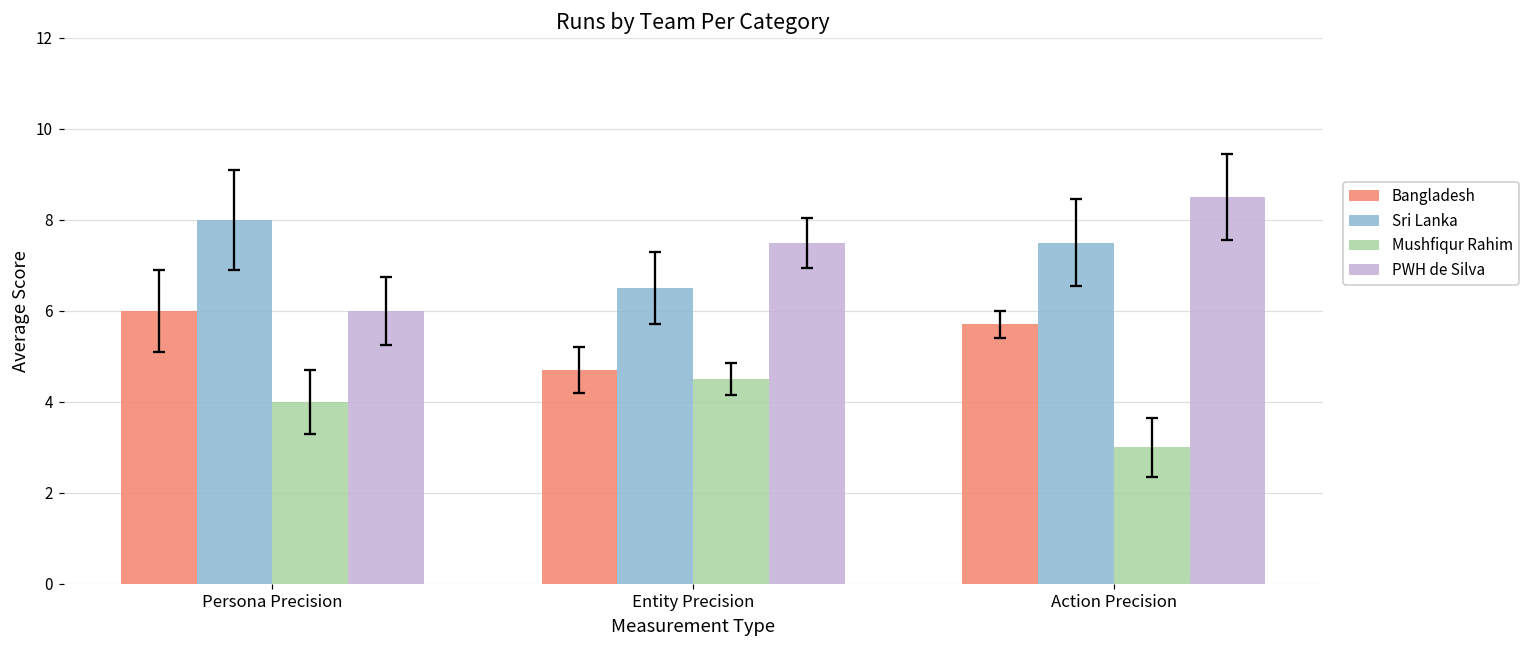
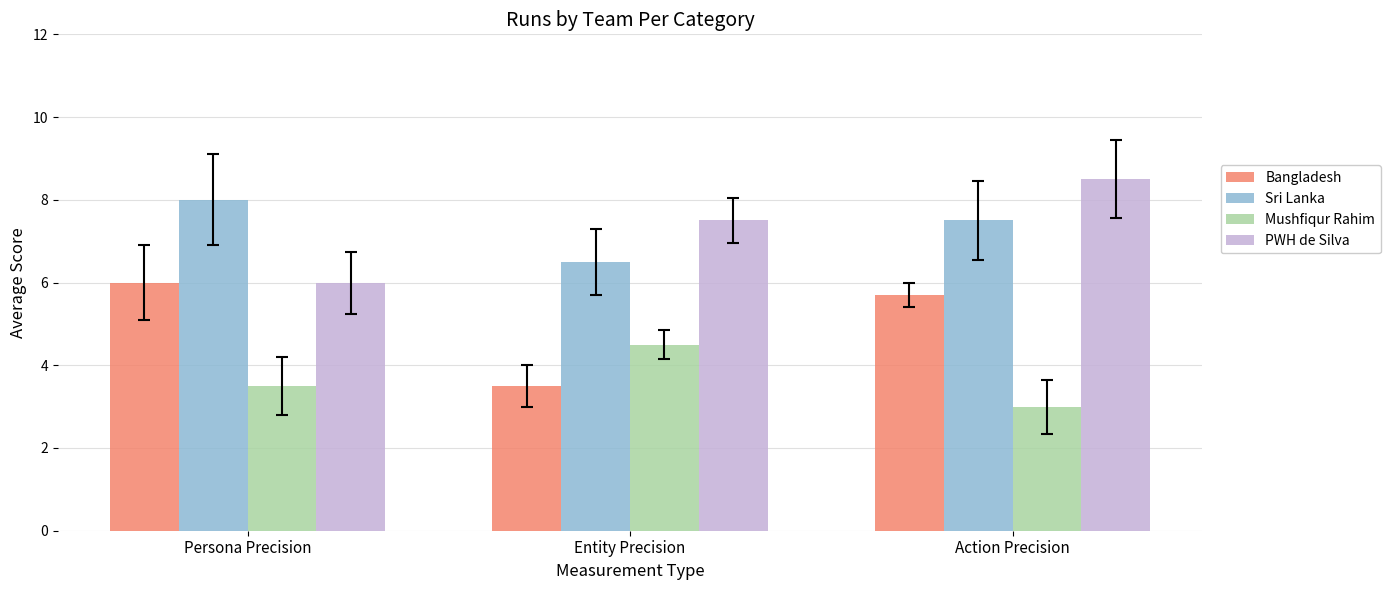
  {
    "Bangladesh": {
      "Persona Precision": 6.0,
-     "Entity Precision": 4.7,
+     "Entity Precision": 3.5,
      "Action Precision": 5.7
    },
    "Mushfiqur Rahim": {
-     "Persona Precision": 4.0,
+     "Persona Precision": 3.5,
      "Entity Precision": 4.5,
      "Action Precision": 3.0
    }
  }
